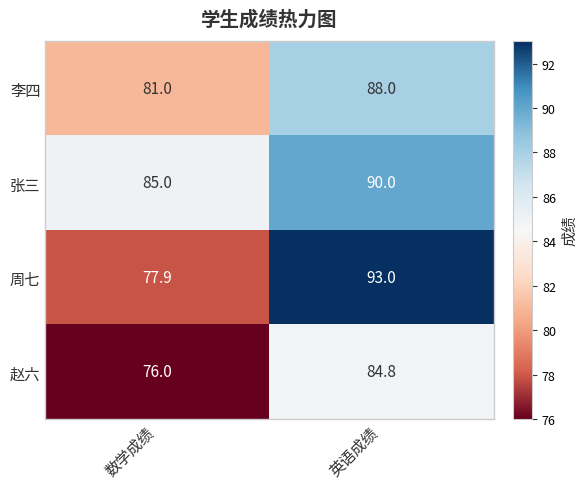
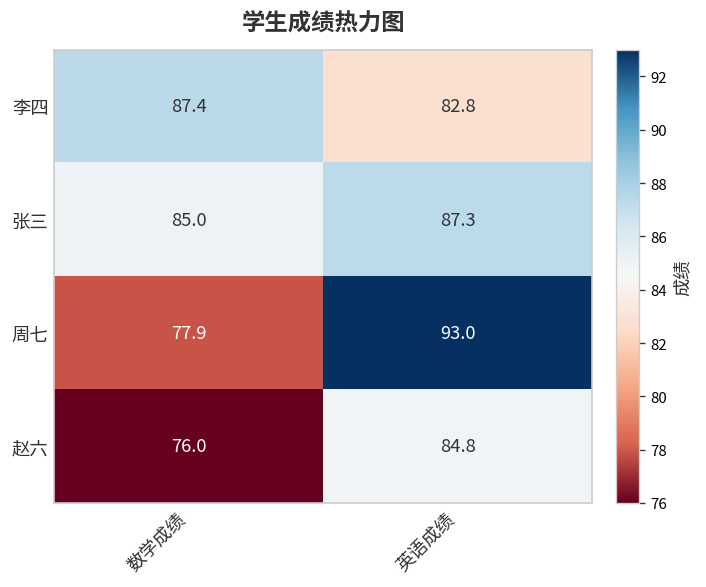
  {
    "李四": {
-     "数学成绩": 81.0,
-     "英语成绩": 88.0
+     "数学成绩": 87.4,
+     "英语成绩": 82.8
    },
    "张三": {
      "数学成绩": 85.0,
-     "英语成绩": 90.0
+     "英语成绩": 87.3
    },
    "周七": {
      "数学成绩": 77.9,
      "英语成绩": 93.0
    },
    "赵六": {
      "数学成绩": 76.0,
      "英语成绩": 84.8
    }
  }
